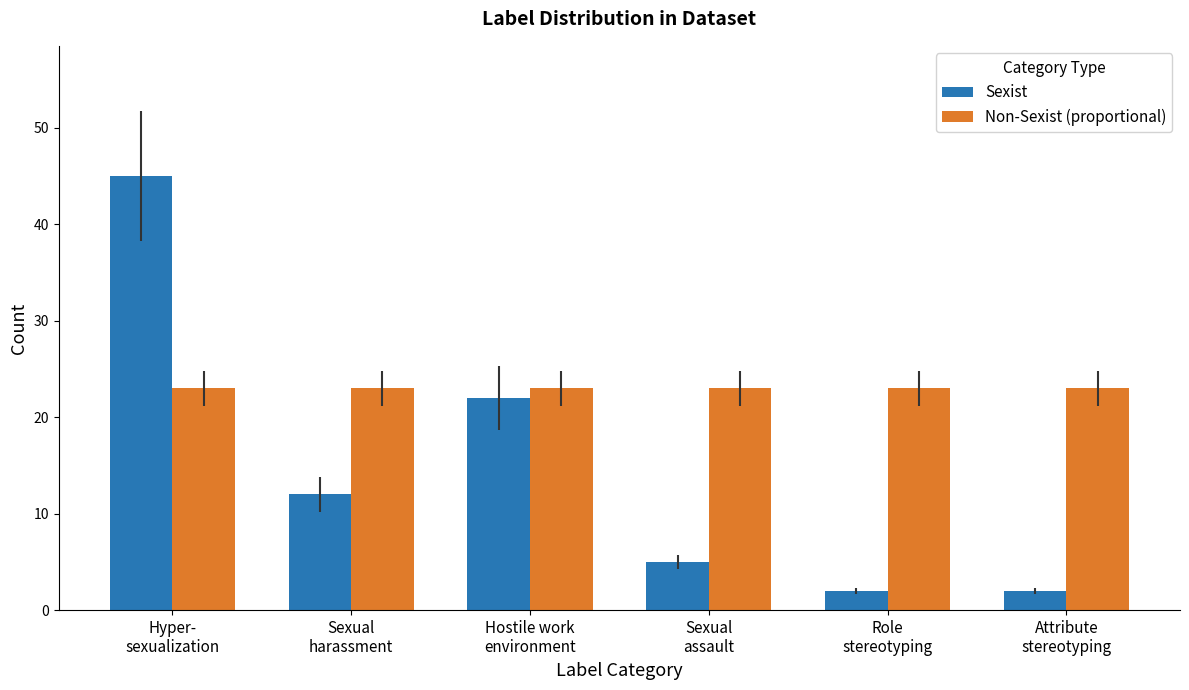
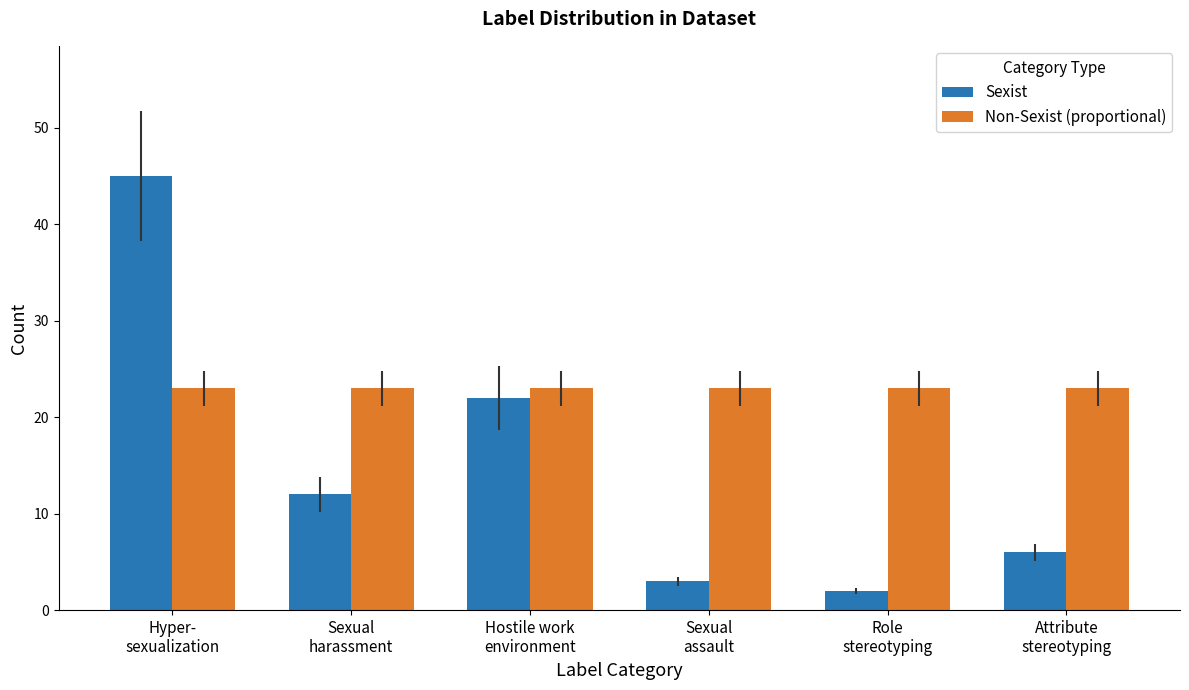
  {
    "Sexist": {
      "Hyper- sexualization": 45,
      "Sexual harassment": 12,
      "Hostile work environment": 22,
-     "Sexual assault": 5,
+     "Sexual assault": 3,
      "Role stereotyping": 2,
-     "Attribute stereotyping": 2
+     "Attribute stereotyping": 6
    },
    "Non-Sexist (proportional)": {
      "Hyper- sexualization": 23,
      "Sexual harassment": 23,
      "Hostile work environment": 23,
      "Sexual assault": 23,
      "Role stereotyping": 23,
      "Attribute stereotyping": 23
    }
  }
